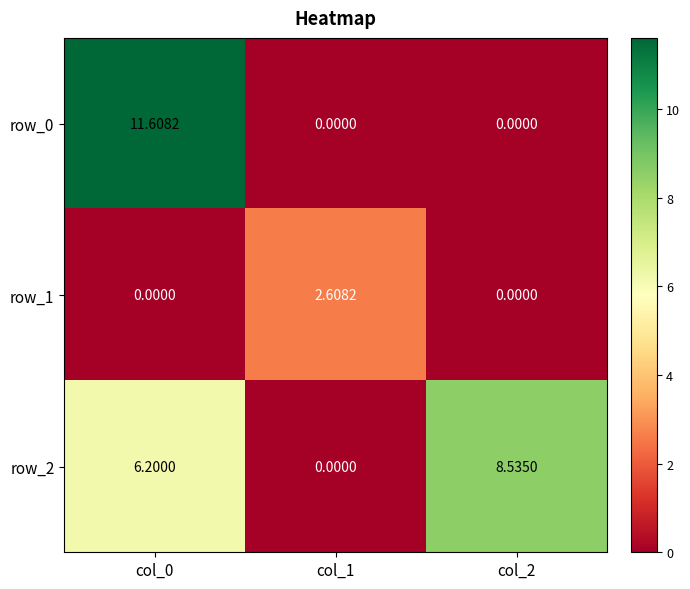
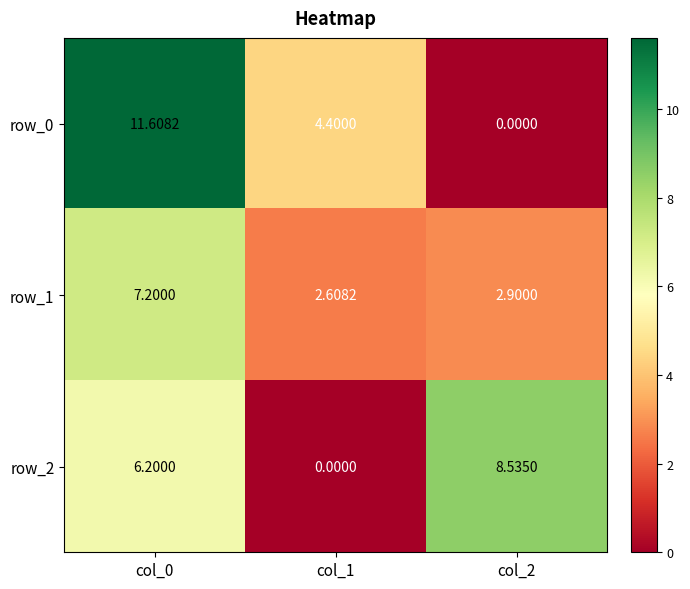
  {
    "row_0": {
      "col_0": 11.6082,
-     "col_1": 0.0000,
+     "col_1": 4.4000,
      "col_2": 0.0000
    },
    "row_1": {
-     "col_0": 0.0000,
+     "col_0": 7.2000,
      "col_1": 2.6082,
-     "col_2": 0.0000
+     "col_2": 2.9000
    },
    "row_2": {
      "col_0": 6.2000,
      "col_1": 0.0000,
      "col_2": 8.5350
    }
  }
